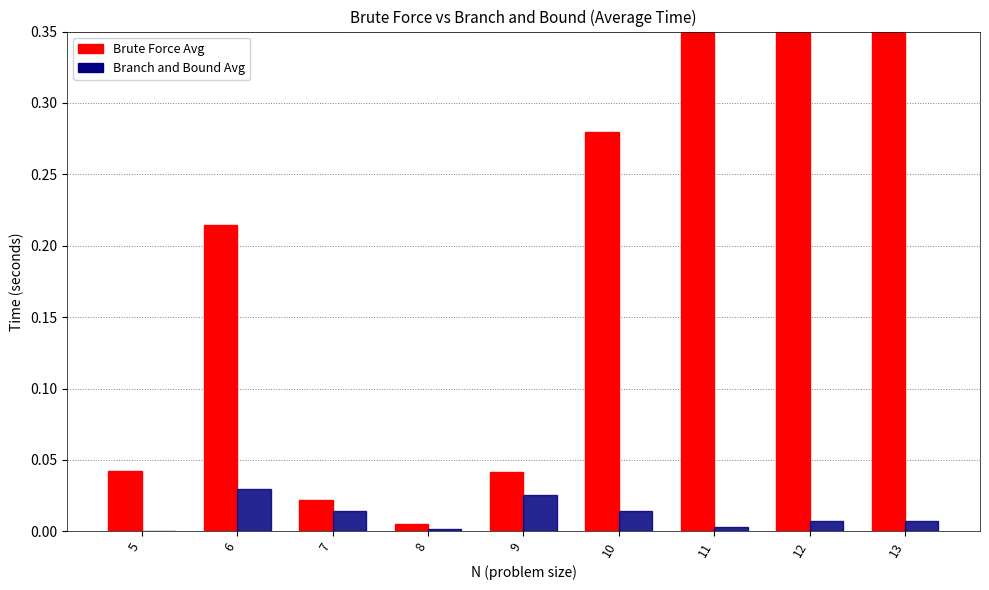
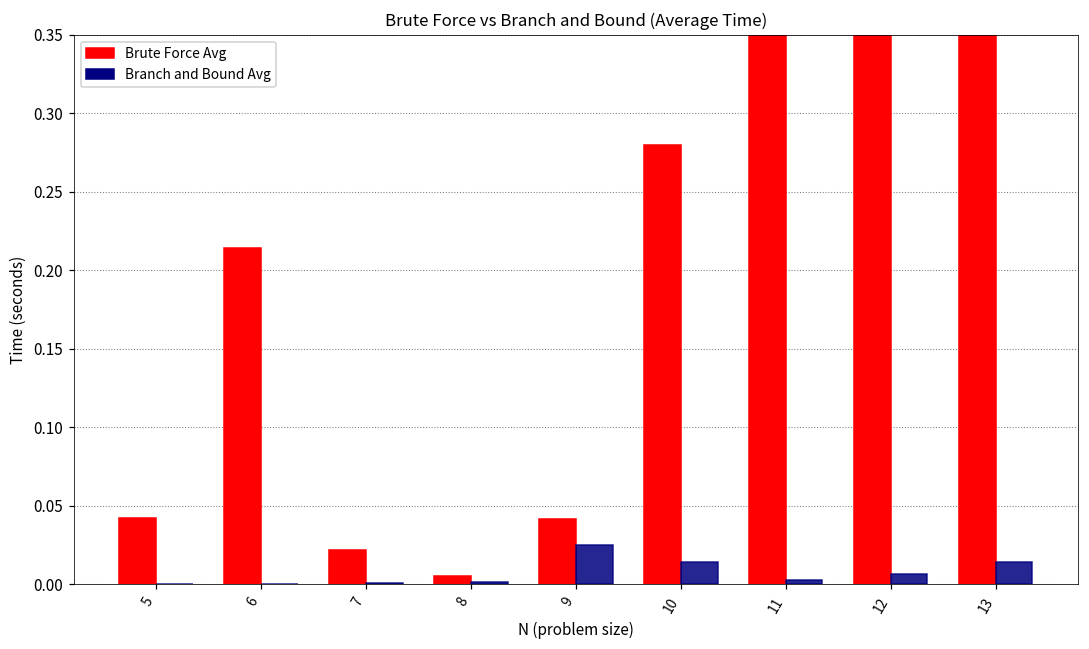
  {
    "Brute Force Avg": {
      "5": 0.042,
      "6": 0.214,
      "7": 0.022,
      "8": 0.005,
      "9": 0.042,
      "10": 0.280
    },
    "Branch and Bound Avg": {
-     "6": 0.029,
-     "7": 0.014,
+     "6": 0.000,
+     "7": 0.001,
      "8": 0.002,
      "9": 0.025,
      "10": 0.014,
      "11": 0.003,
      "12": 0.007,
-     "13": 0.007
+     "13": 0.014
    }
  }
